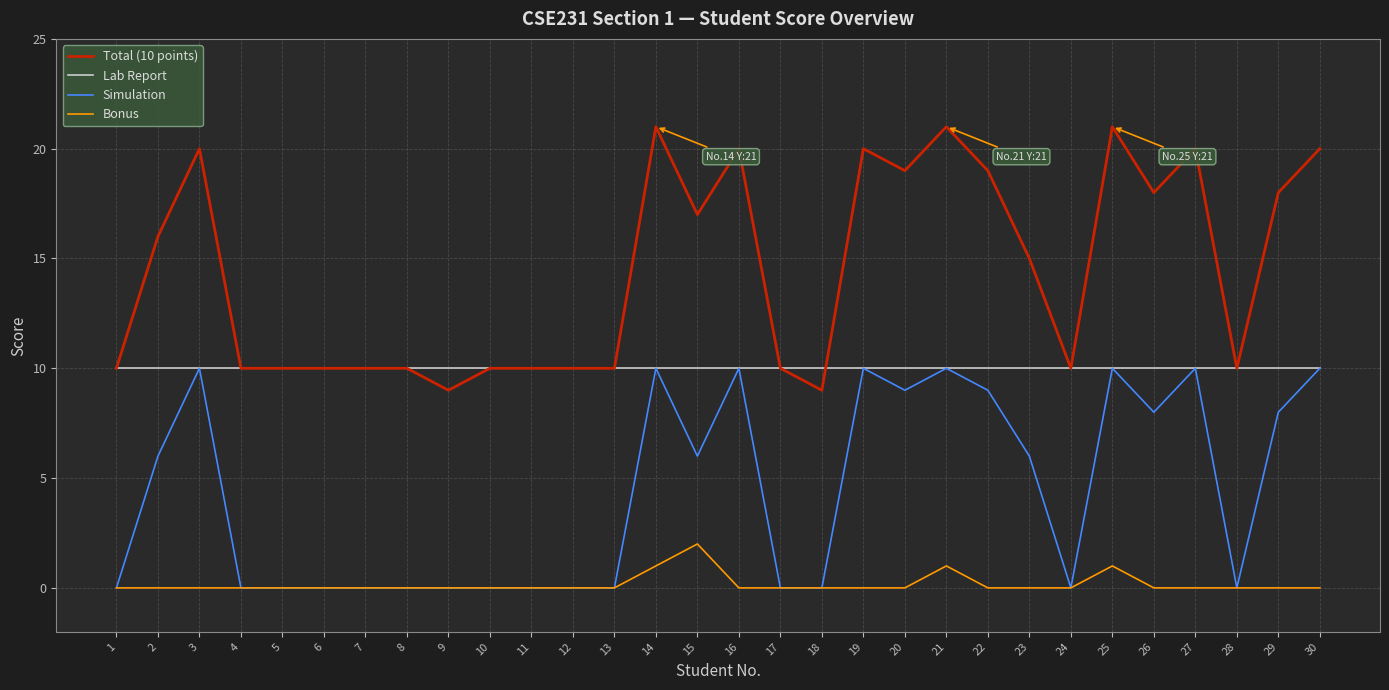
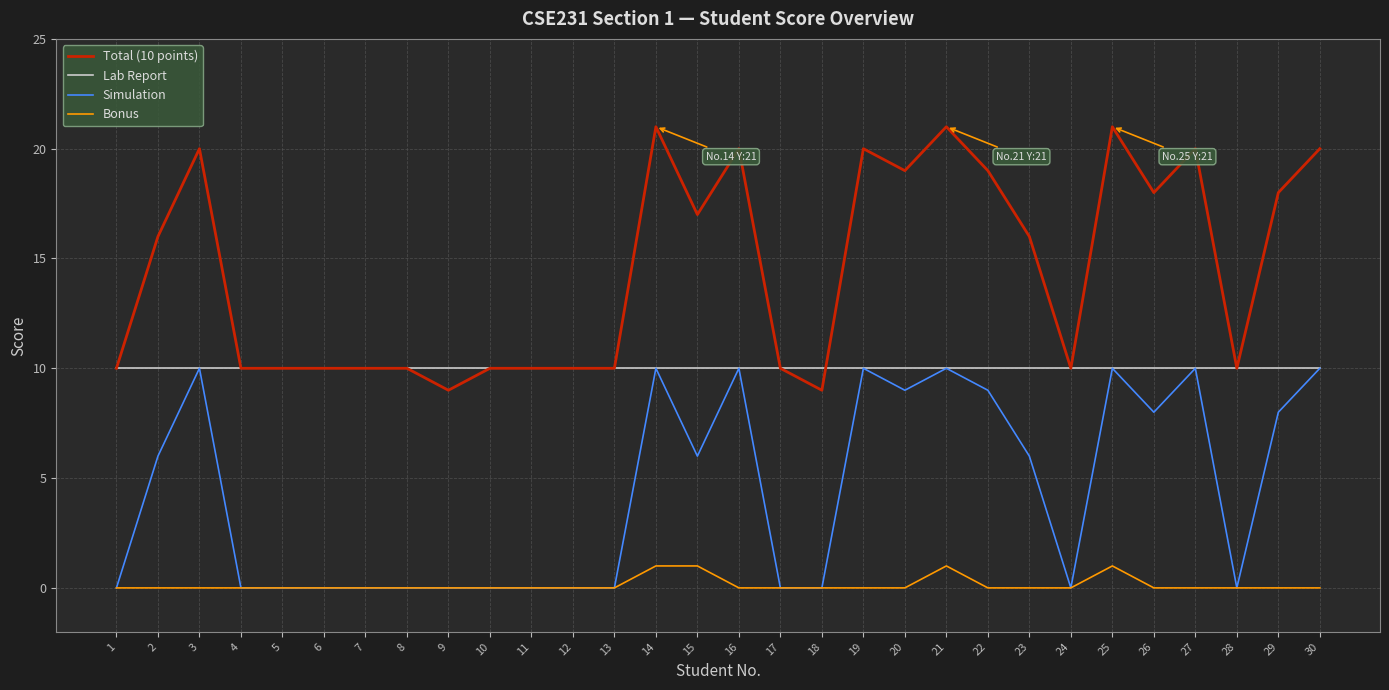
  {
    "Total (10 points)": {
      "2": 16,
      "3": 20,
      "9": 9,
      "14": 21,
      "15": 17,
      "18": 9,
      "19": 20,
      "20": 19,
      "22": 19,
-     "23": 15,
+     "23": 16,
      "25": 21,
      "26": 18,
      "29": 18,
      "30": 20
    },
    "Lab Report": {
      "2": 10,
      "9": 10,
      "15": 10,
      "18": 10,
      "20": 10,
      "22": 10,
      "23": 10,
      "26": 10,
      "29": 10
    },
    "Simulation": {
      "2": 6,
      "15": 6,
      "20": 9,
      "22": 9,
      "23": 6,
      "26": 8,
      "29": 8
    },
    "Bonus": {
      "2": 0,
      "3": 0,
      "14": 1,
-     "15": 2,
+     "15": 1,
      "16": 0,
      "19": 0,
      "20": 0,
      "21": 1,
      "22": 0,
      "23": 0,
      "25": 1,
      "26": 0,
      "27": 0,
      "29": 0,
      "30": 0
    }
  }
